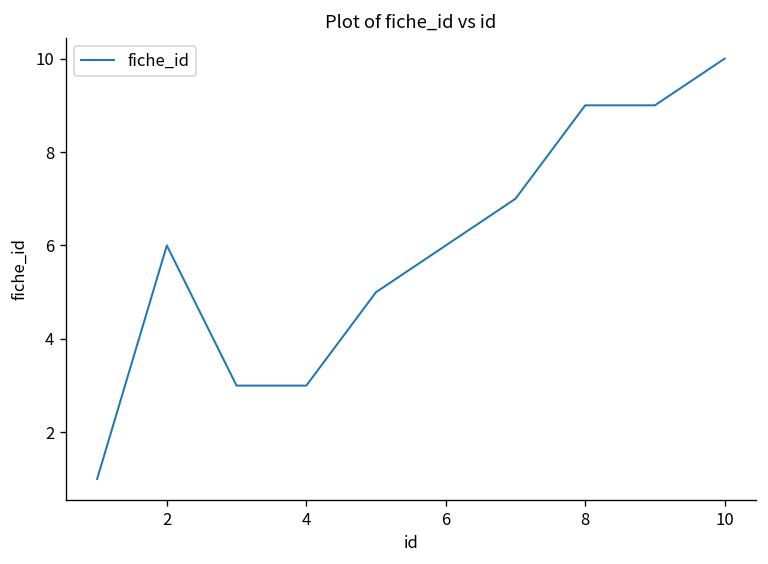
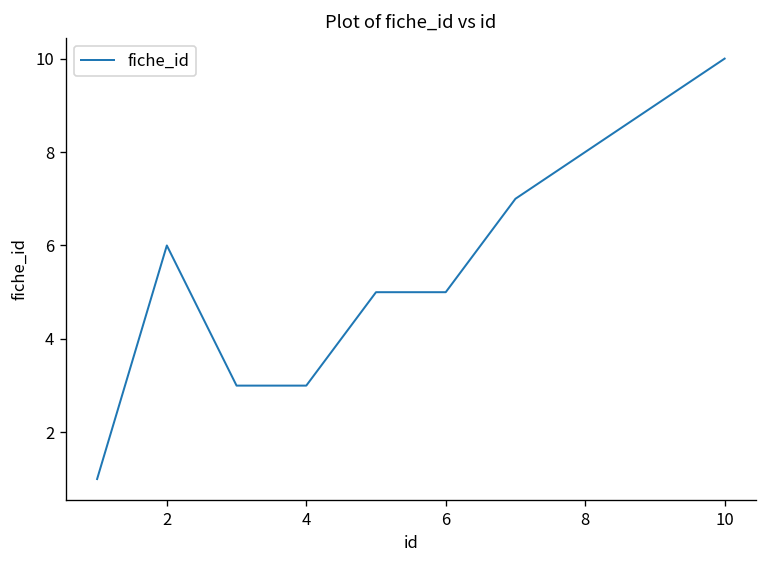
  {
    "2": 6,
    "4": 3,
-   "6": 6,
-   "8": 9,
+   "6": 5,
+   "8": 8,
    "10": 10
  }
